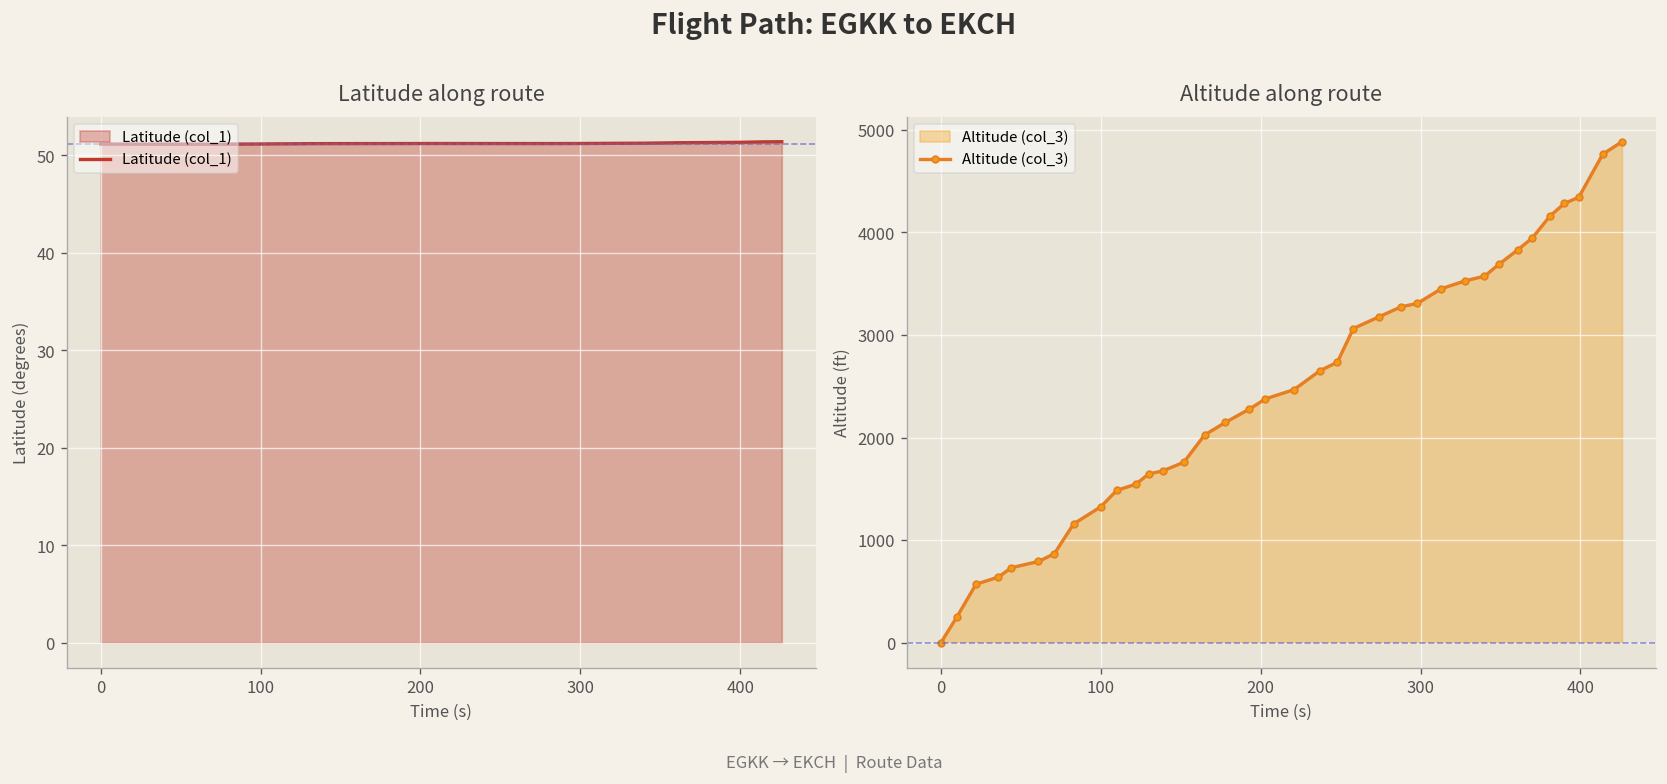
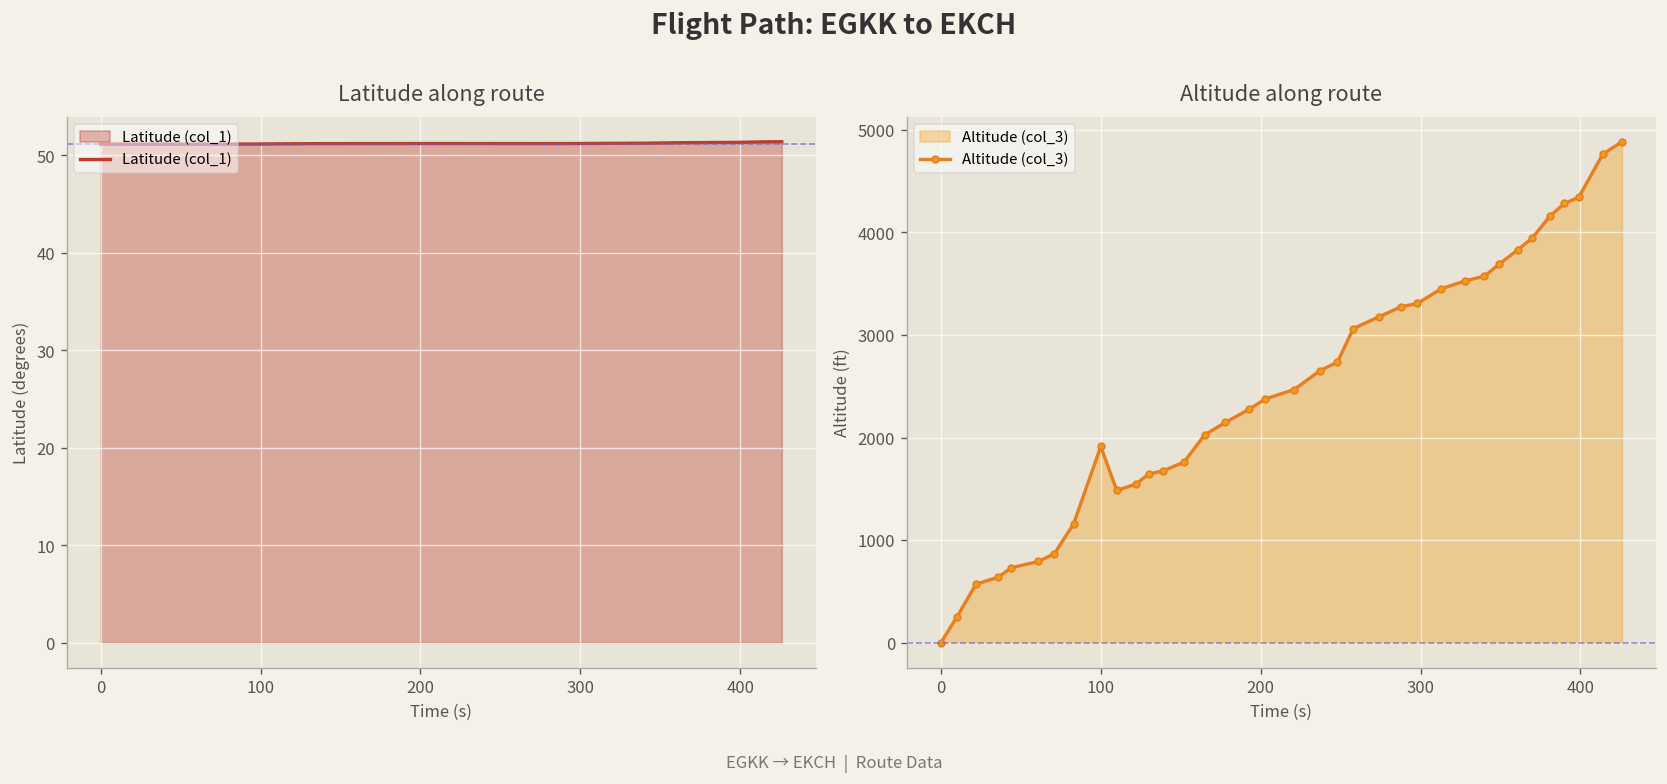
  {
    "Latitude along route": {
      "100": 51
    },
    "Altitude along route": {
      "0": 0,
-     "100": 1300
+     "100": 1900
    }
  }
